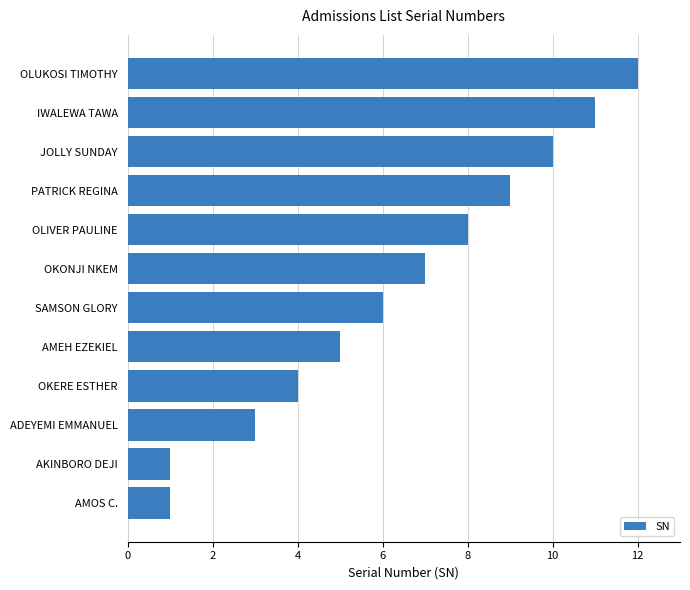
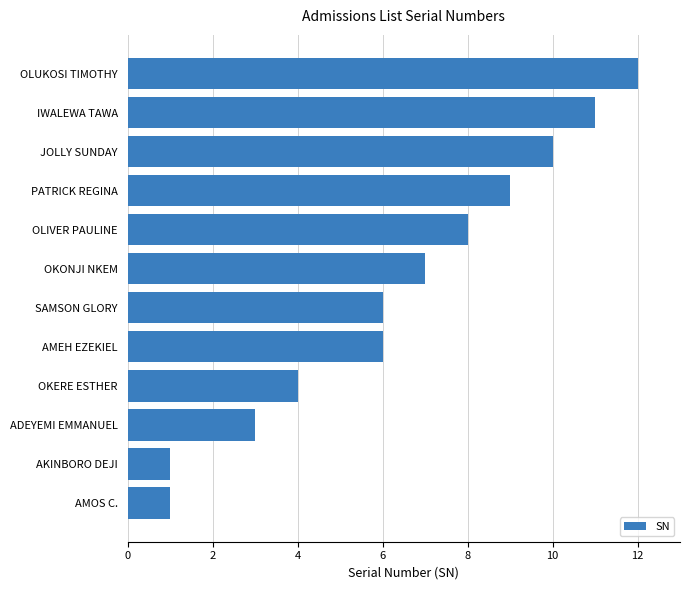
  {
    "OLUKOSI TIMOTHY": 12,
    "IWALEWA TAWA": 11,
    "JOLLY SUNDAY": 10,
    "PATRICK REGINA": 9,
    "OLIVER PAULINE": 8,
    "OKONJI NKEM": 7,
    "SAMSON GLORY": 6,
-   "AMEH EZEKIEL": 5,
+   "AMEH EZEKIEL": 6,
    "OKERE ESTHER": 4,
    "ADEYEMI EMMANUEL": 3,
    "AKINBORO DEJI": 1,
    "AMOS C.": 1
  }
